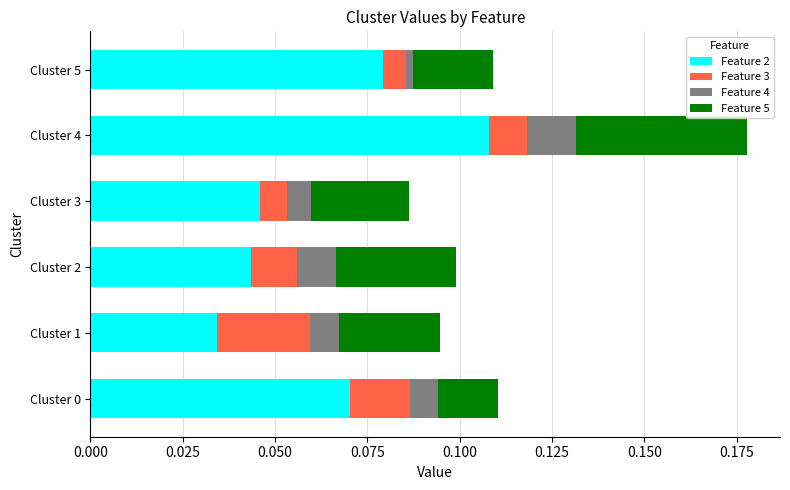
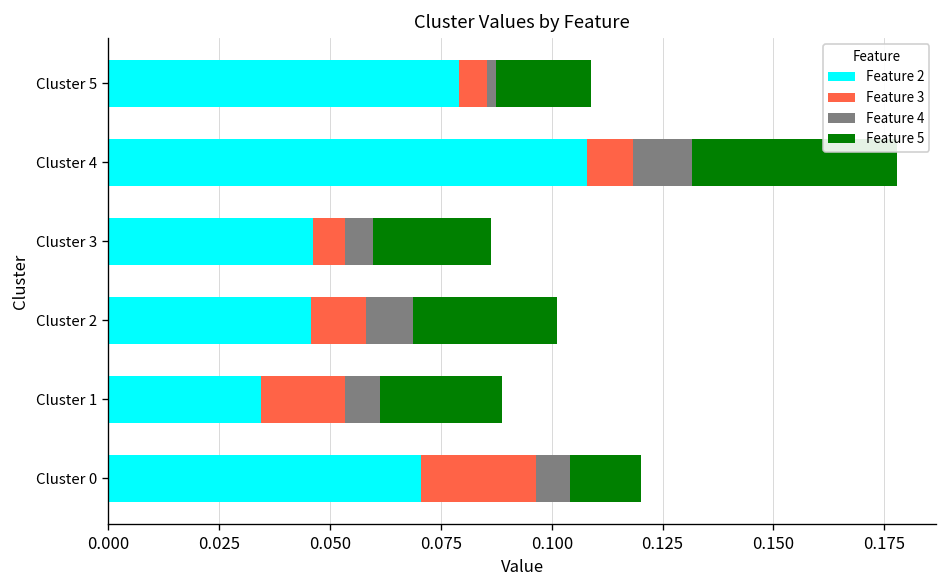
  {
    "Feature 2": {
      "Cluster 5": 0.079,
      "Cluster 4": 0.108,
      "Cluster 3": 0.046,
-     "Cluster 2": 0.043,
+     "Cluster 2": 0.046,
      "Cluster 1": 0.034,
      "Cluster 0": 0.070
    },
    "Feature 3": {
      "Cluster 5": 0.006,
      "Cluster 4": 0.010,
      "Cluster 3": 0.007,
      "Cluster 2": 0.012,
-     "Cluster 1": 0.025,
-     "Cluster 0": 0.016
+     "Cluster 1": 0.019,
+     "Cluster 0": 0.026
    },
    "Feature 4": {
      "Cluster 5": 0.002,
      "Cluster 4": 0.013,
      "Cluster 3": 0.006,
      "Cluster 2": 0.011,
      "Cluster 1": 0.008,
      "Cluster 0": 0.008
    },
    "Feature 5": {
      "Cluster 5": 0.022,
      "Cluster 4": 0.046,
      "Cluster 3": 0.027,
      "Cluster 2": 0.032,
      "Cluster 1": 0.027,
      "Cluster 0": 0.016
    }
  }
